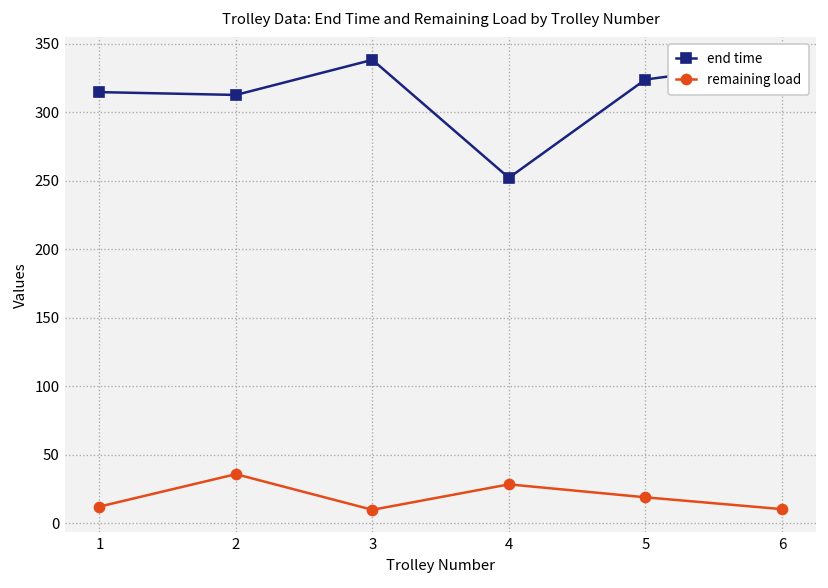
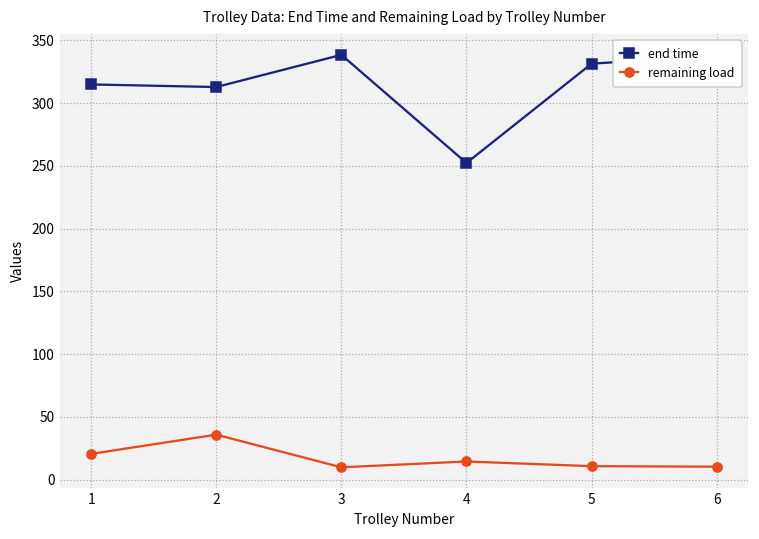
  {
    "end time": {
      "1": 315,
      "2": 313,
      "3": 338,
      "4": 252,
-     "5": 324
+     "5": 331
    },
    "remaining load": {
-     "1": 12,
+     "1": 20,
      "2": 36,
      "3": 10,
-     "4": 28,
-     "5": 19,
+     "4": 14,
+     "5": 11,
      "6": 10
    }
  }
